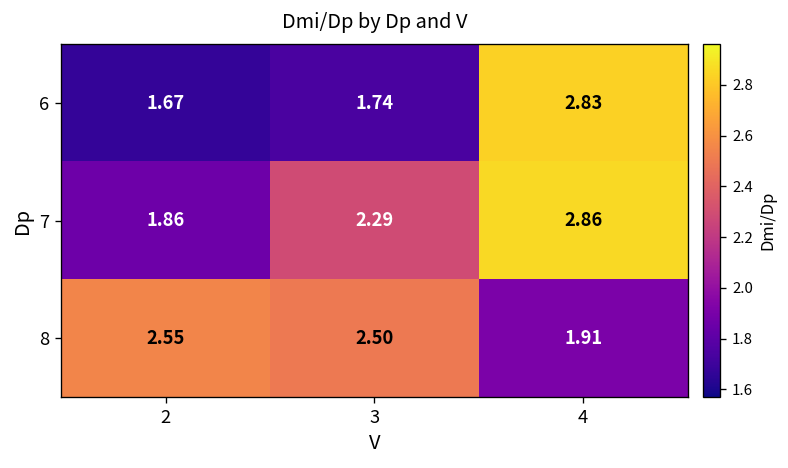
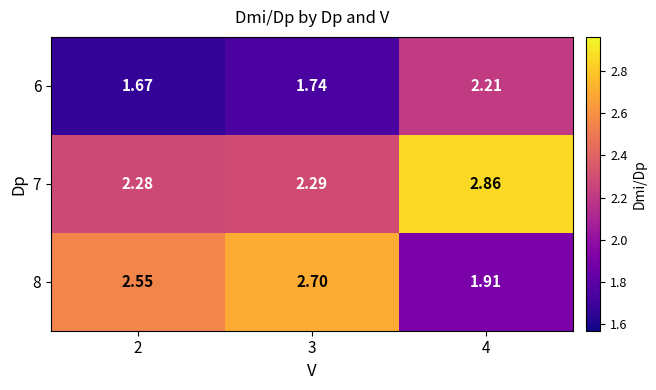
  {
    "6": {
      "2": 1.67,
      "3": 1.74,
-     "4": 2.83
+     "4": 2.21
    },
    "7": {
-     "2": 1.86,
+     "2": 2.28,
      "3": 2.29,
      "4": 2.86
    },
    "8": {
      "2": 2.55,
-     "3": 2.50,
+     "3": 2.70,
      "4": 1.91
    }
  }
